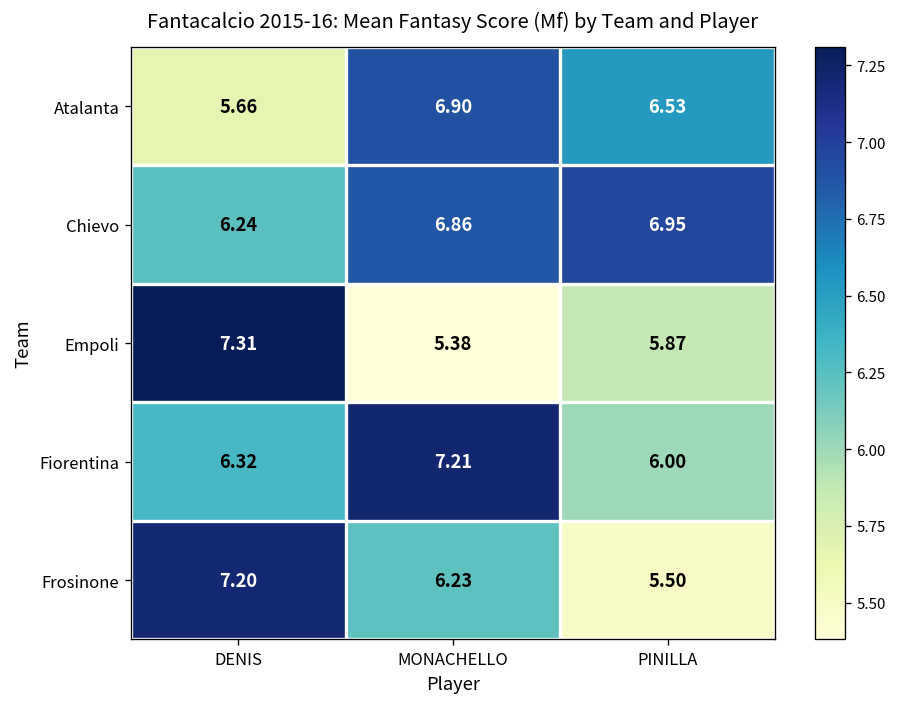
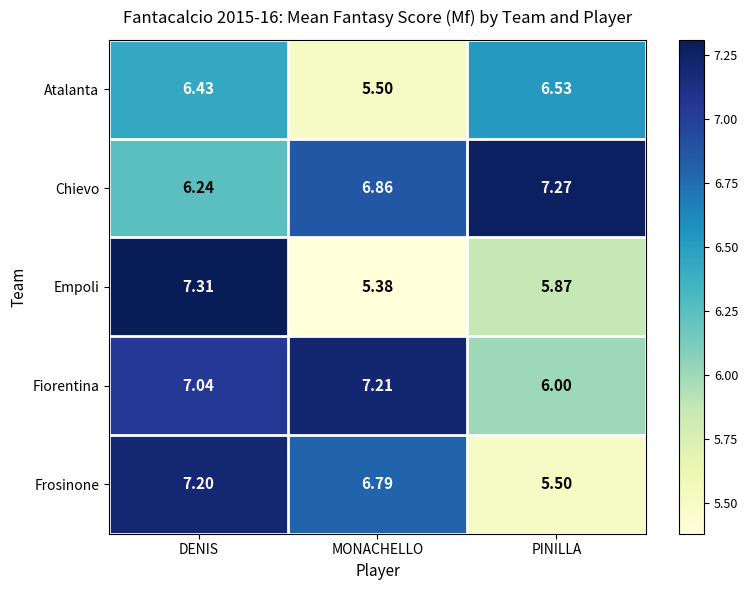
  {
    "Atalanta": {
-     "DENIS": 5.66,
-     "MONACHELLO": 6.90,
+     "DENIS": 6.43,
+     "MONACHELLO": 5.50,
      "PINILLA": 6.53
    },
    "Chievo": {
      "DENIS": 6.24,
      "MONACHELLO": 6.86,
-     "PINILLA": 6.95
+     "PINILLA": 7.27
    },
    "Empoli": {
      "DENIS": 7.31,
      "MONACHELLO": 5.38,
      "PINILLA": 5.87
    },
    "Fiorentina": {
-     "DENIS": 6.32,
+     "DENIS": 7.04,
      "MONACHELLO": 7.21,
      "PINILLA": 6.00
    },
    "Frosinone": {
      "DENIS": 7.20,
-     "MONACHELLO": 6.23,
+     "MONACHELLO": 6.79,
      "PINILLA": 5.50
    }
  }
